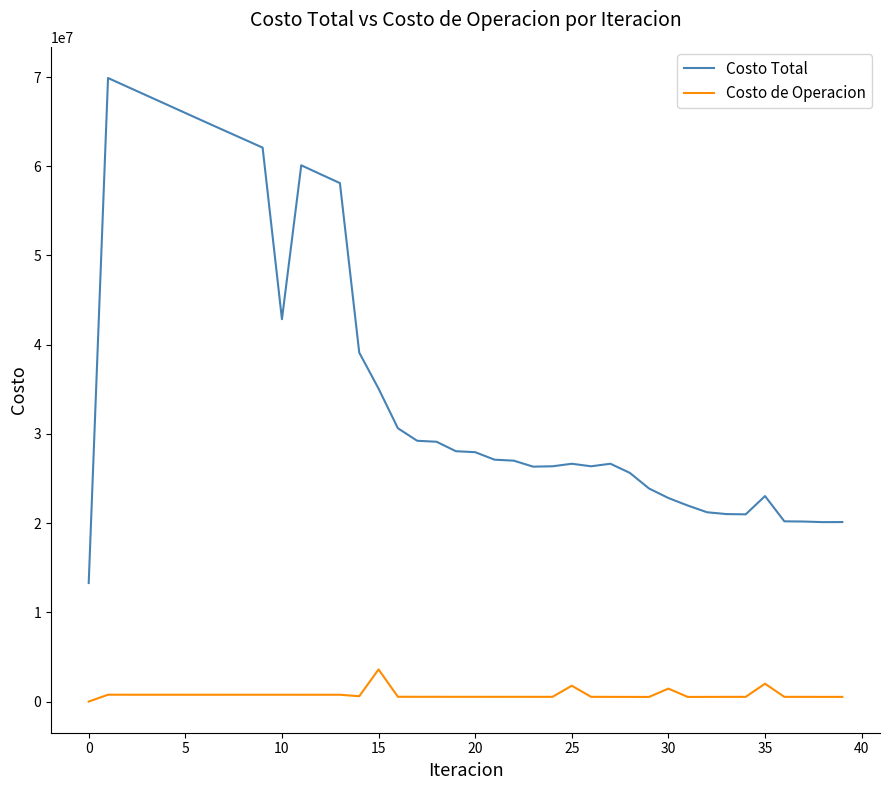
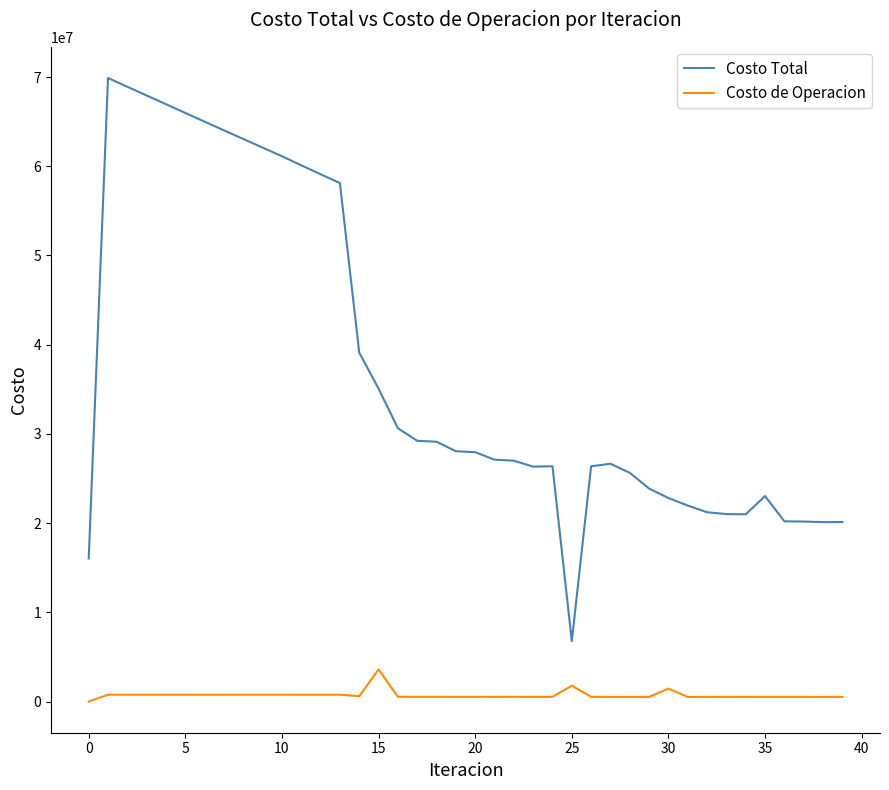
  {
    "Costo Total": {
-     "0": 13000000,
+     "0": 16000000,
      "5": 66000000,
-     "10": 43000000,
+     "10": 61000000,
      "15": 35000000,
      "20": 28000000,
-     "25": 27000000,
+     "25": 7000000,
      "30": 23000000,
      "35": 23000000
    },
    "Costo de Operacion": {
      "0": 0,
      "5": 1000000,
      "10": 1000000,
      "15": 4000000,
      "20": 1000000,
      "25": 2000000,
      "30": 1000000,
-     "35": 2000000
+     "35": 1000000
    }
  }
